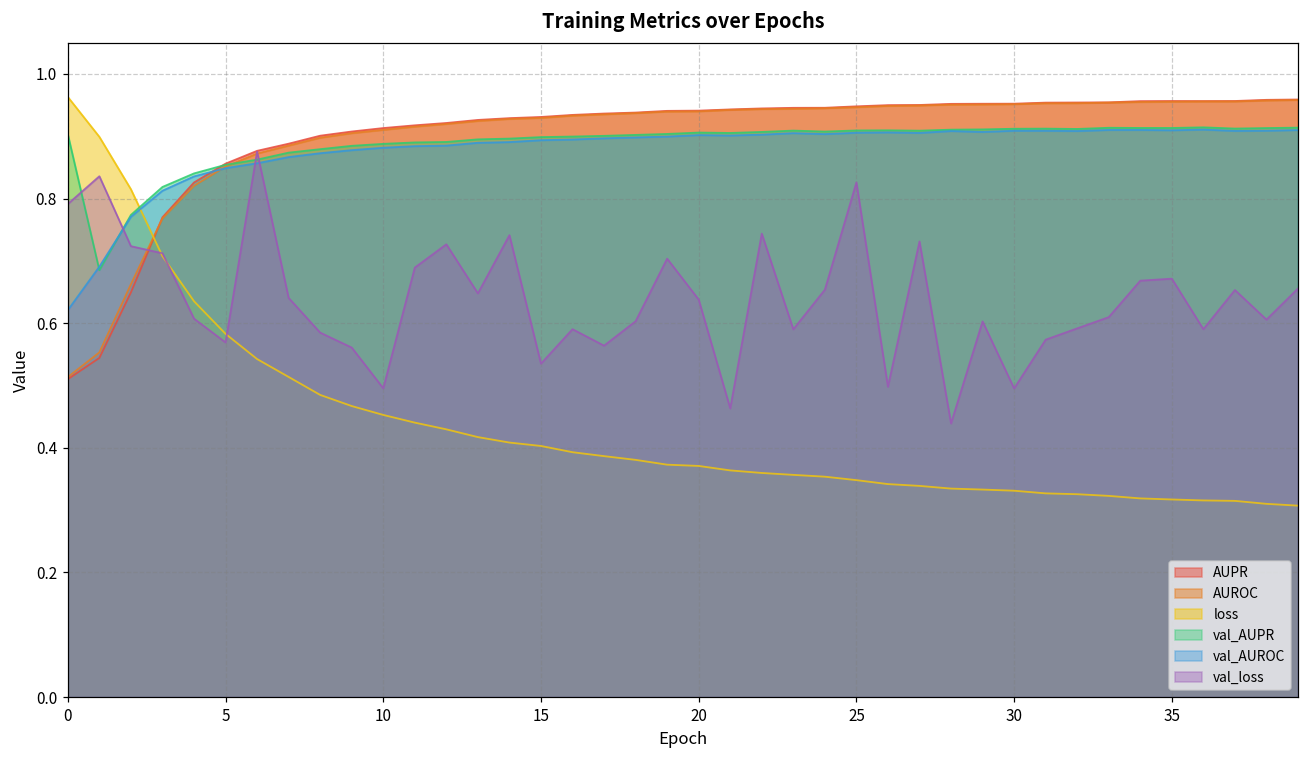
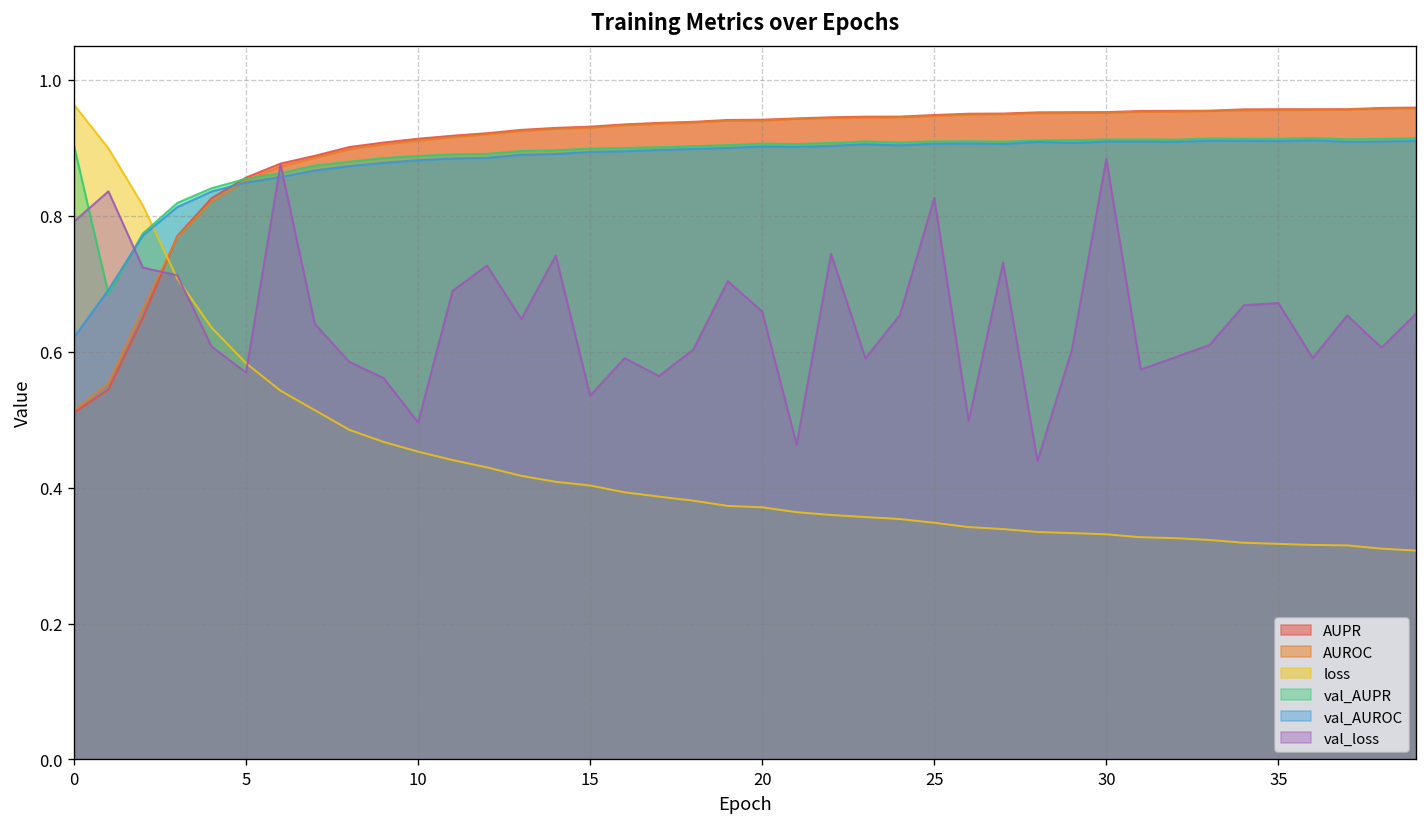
  {
    "val_AUPR": {
      "0": 0.90,
      "10": 0.89,
      "15": 0.90
    },
    "val_AUROC": {
      "0": 0.62,
      "10": 0.88,
      "15": 0.89
    },
    "val_loss": {
      "0": 0.79,
      "5": 0.57,
      "10": 0.50,
      "15": 0.54,
-     "20": 0.64,
+     "20": 0.66,
      "25": 0.83,
-     "30": 0.50,
+     "30": 0.88,
      "35": 0.67
    }
  }
